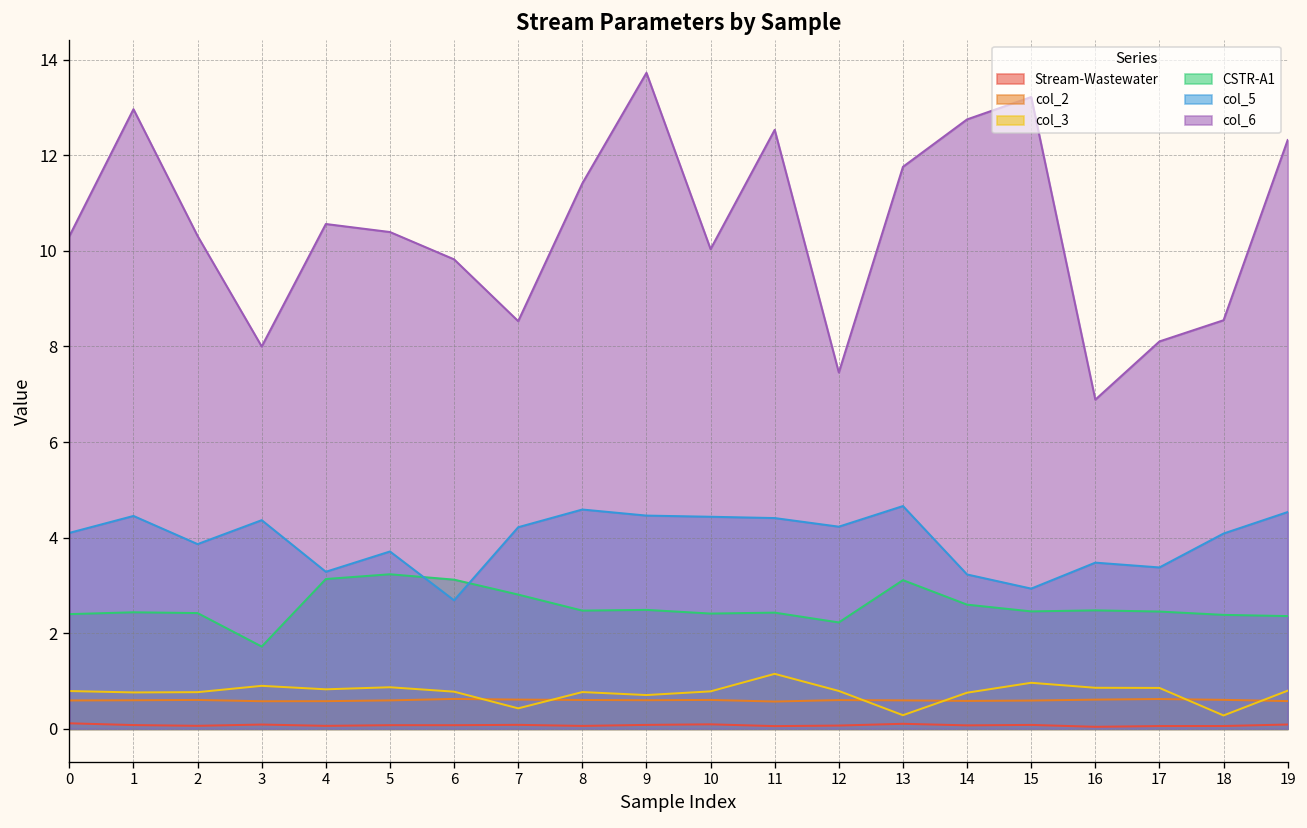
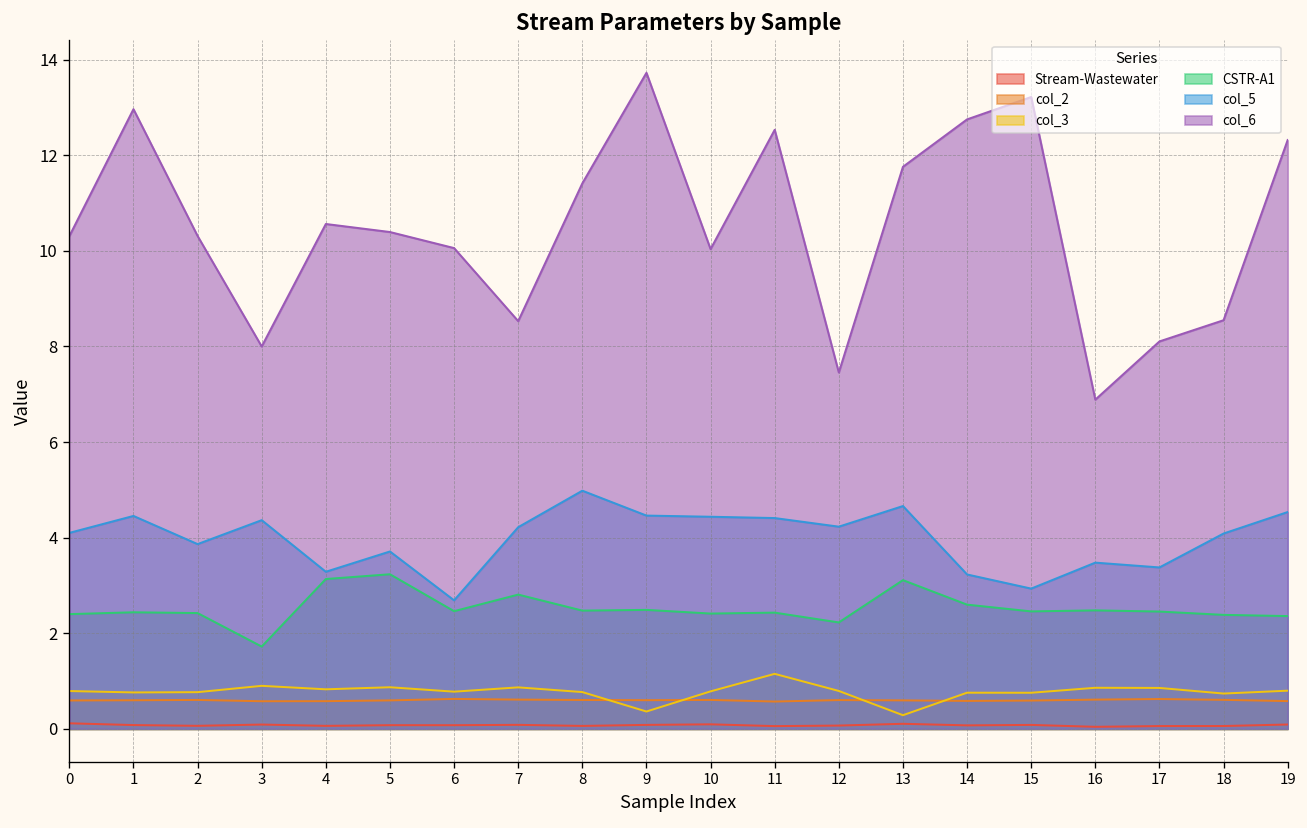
  {
    "col_3": {
      "0": 0.8,
      "1": 0.8,
      "2": 0.8,
      "3": 0.9,
      "4": 0.8,
      "5": 0.9,
      "6": 0.8,
-     "7": 0.4,
+     "7": 0.9,
      "8": 0.8,
-     "9": 0.7,
+     "9": 0.4,
      "10": 0.8,
      "11": 1.2,
      "12": 0.8,
      "13": 0.3,
      "14": 0.8,
-     "15": 1.0,
+     "15": 0.8,
      "16": 0.9,
      "17": 0.9,
-     "18": 0.3,
+     "18": 0.7,
      "19": 0.8
    },
    "CSTR-A1": {
      "0": 2.4,
      "1": 2.4,
      "2": 2.4,
      "3": 1.7,
      "4": 3.1,
      "5": 3.2,
-     "6": 3.1,
+     "6": 2.5,
      "7": 2.8,
      "8": 2.5,
      "9": 2.5,
      "10": 2.4,
      "11": 2.4,
      "12": 2.2,
      "13": 3.1,
      "14": 2.6,
      "15": 2.5,
      "16": 2.5,
      "17": 2.5,
      "18": 2.4,
      "19": 2.4
    },
    "col_5": {
      "0": 4.1,
      "1": 4.5,
      "2": 3.9,
      "3": 4.4,
      "4": 3.3,
      "5": 3.7,
      "6": 2.7,
      "7": 4.2,
-     "8": 4.6,
+     "8": 5.0,
      "9": 4.5,
      "10": 4.4,
      "11": 4.4,
      "12": 4.2,
      "13": 4.7,
      "14": 3.2,
      "15": 2.9,
      "16": 3.5,
      "17": 3.4,
      "18": 4.1,
      "19": 4.5
    },
    "col_6": {
      "0": 10.3,
      "1": 13.0,
      "2": 10.3,
      "3": 8.0,
      "4": 10.6,
      "5": 10.4,
-     "6": 9.8,
+     "6": 10.1,
      "7": 8.5,
      "8": 11.4,
      "9": 13.7,
      "10": 10.0,
      "11": 12.5,
      "12": 7.5,
      "13": 11.8,
      "14": 12.8,
      "16": 6.9,
      "17": 8.1,
      "18": 8.5,
      "19": 12.3
    }
  }
